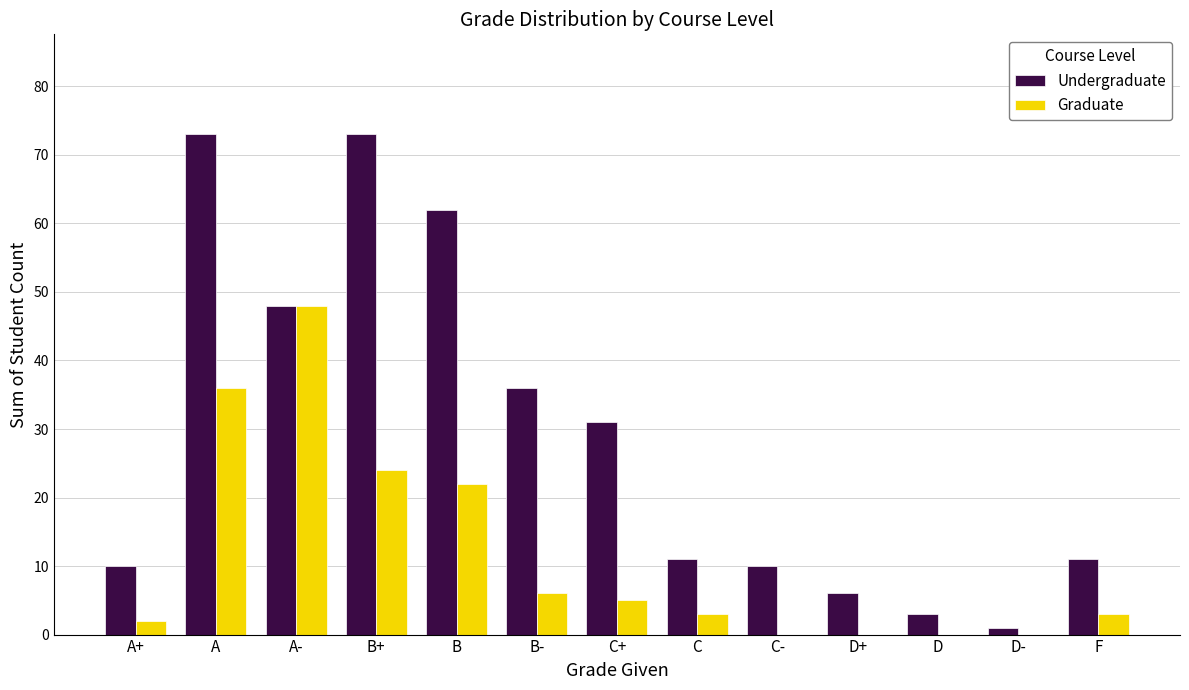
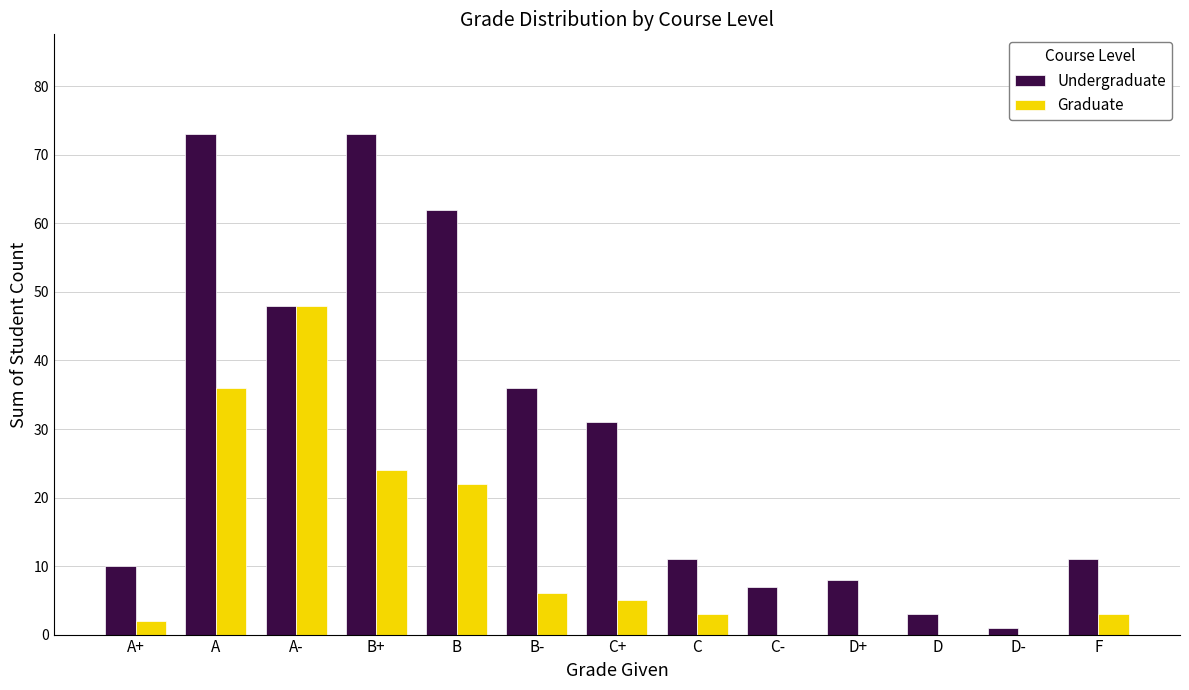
  {
    "Undergraduate": {
      "A+": 10,
      "A": 73,
      "A-": 48,
      "B+": 73,
      "B": 62,
      "B-": 36,
      "C+": 31,
      "C": 11,
-     "C-": 10,
-     "D+": 6,
+     "C-": 7,
+     "D+": 8,
      "D": 3,
      "D-": 1,
      "F": 11
    },
    "Graduate": {
      "A+": 2,
      "A": 36,
      "A-": 48,
      "B+": 24,
      "B": 22,
      "B-": 6,
      "C+": 5,
      "C": 3,
      "C-": 0,
      "D+": 0,
      "D": 0,
      "D-": 0,
      "F": 3
    }
  }
